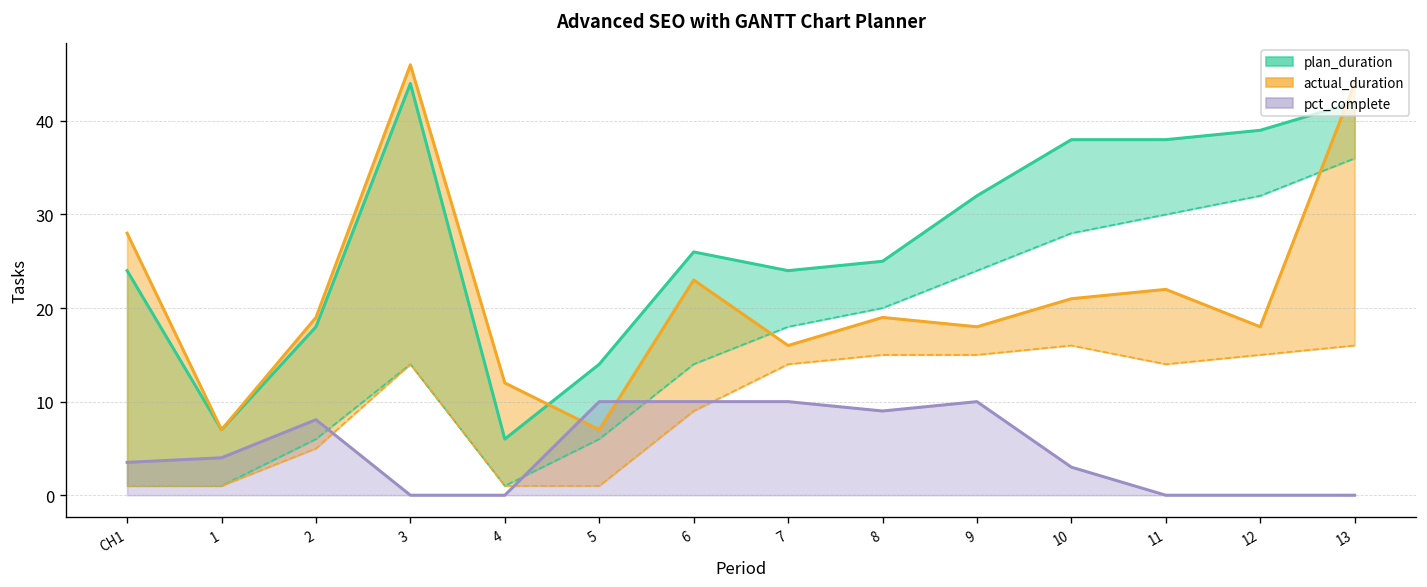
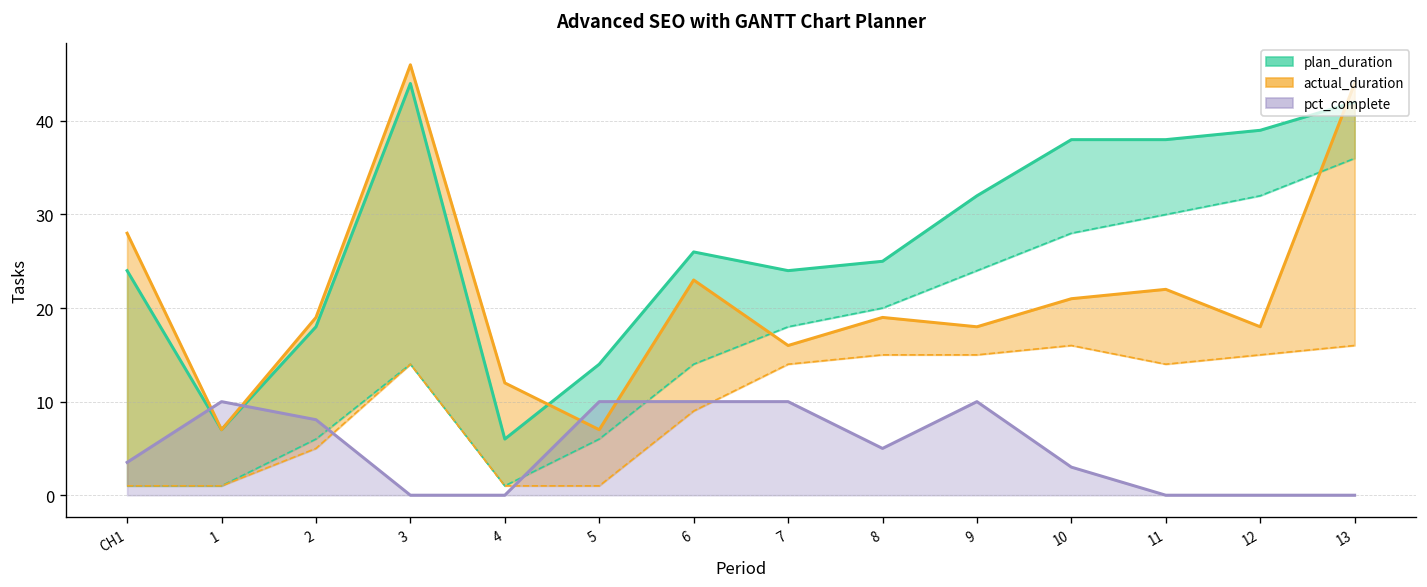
  {
    "pct_complete": {
      "CH1": 4,
-     "1": 4,
+     "1": 10,
      "2": 8,
      "3": 0,
      "4": 0,
      "5": 10,
      "6": 10,
      "7": 10,
-     "8": 9,
+     "8": 5,
      "9": 10,
      "10": 3,
      "11": 0,
      "12": 0,
      "13": 0
    }
  }
